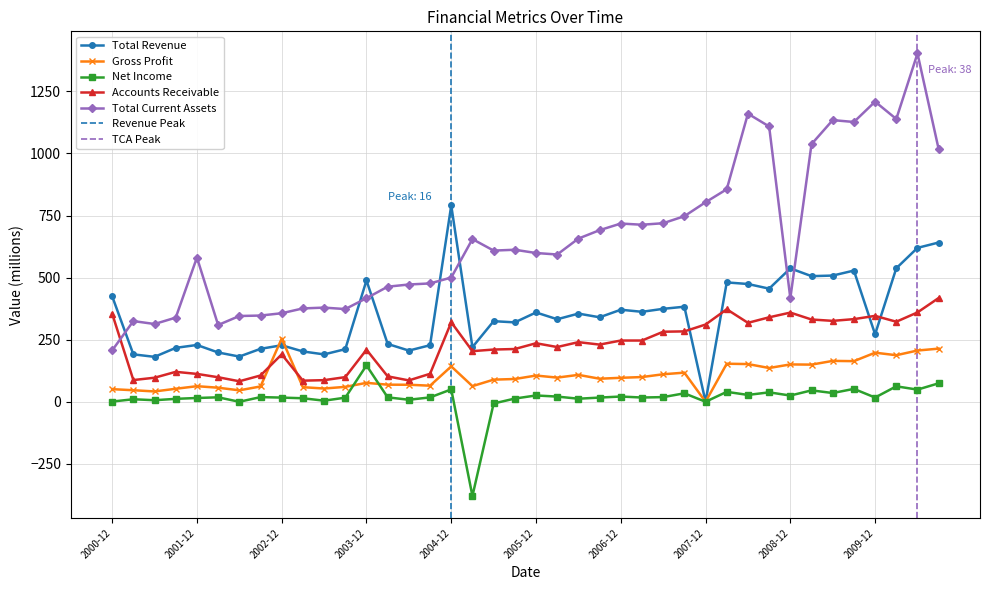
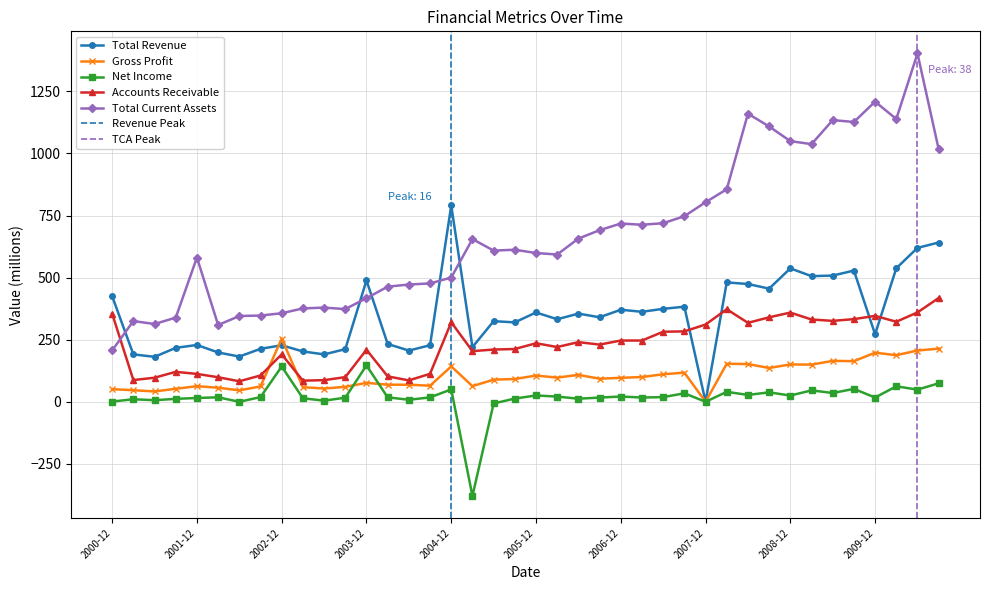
  {
    "Total Revenue": {
      "2000-12": 420,
      "2001-12": 230,
      "2002-12": 230,
      "2003-12": 490,
      "2005-12": 360,
      "2006-12": 370,
      "2008-12": 540,
      "2009-12": 270
    },
    "Gross Profit": {
      "2000-12": 50,
      "2001-12": 60,
      "2002-12": 250,
      "2003-12": 80,
      "2004-12": 140,
      "2005-12": 110,
      "2006-12": 100,
      "2008-12": 150,
      "2009-12": 200
    },
    "Net Income": {
      "2000-12": 0,
      "2001-12": 20,
-     "2002-12": 20,
+     "2002-12": 140,
      "2003-12": 150,
      "2004-12": 50,
      "2005-12": 30,
      "2006-12": 20,
      "2008-12": 20,
      "2009-12": 20
    },
    "Accounts Receivable": {
      "2000-12": 350,
      "2001-12": 110,
      "2002-12": 190,
      "2003-12": 210,
      "2004-12": 320,
      "2005-12": 240,
      "2006-12": 250,
      "2007-12": 310,
      "2008-12": 360,
      "2009-12": 350
    },
    "Total Current Assets": {
      "2000-12": 210,
      "2001-12": 580,
      "2002-12": 360,
      "2003-12": 420,
      "2004-12": 500,
      "2005-12": 600,
      "2006-12": 720,
      "2007-12": 800,
-     "2008-12": 420,
+     "2008-12": 1050,
      "2009-12": 1210
    }
  }
